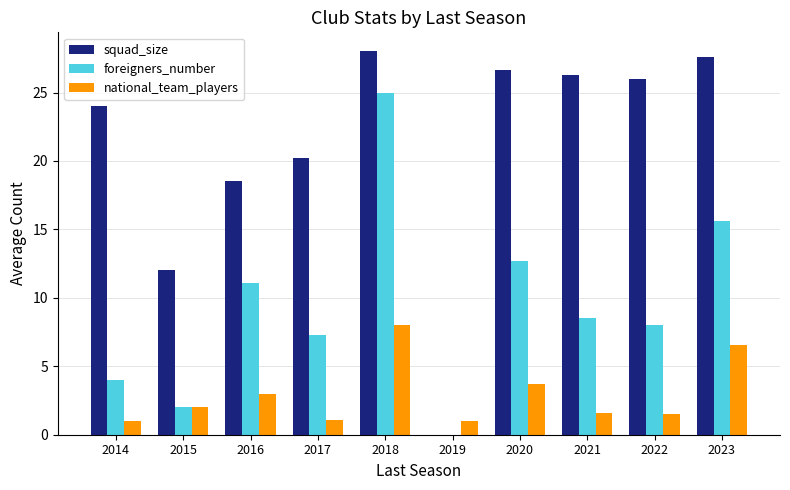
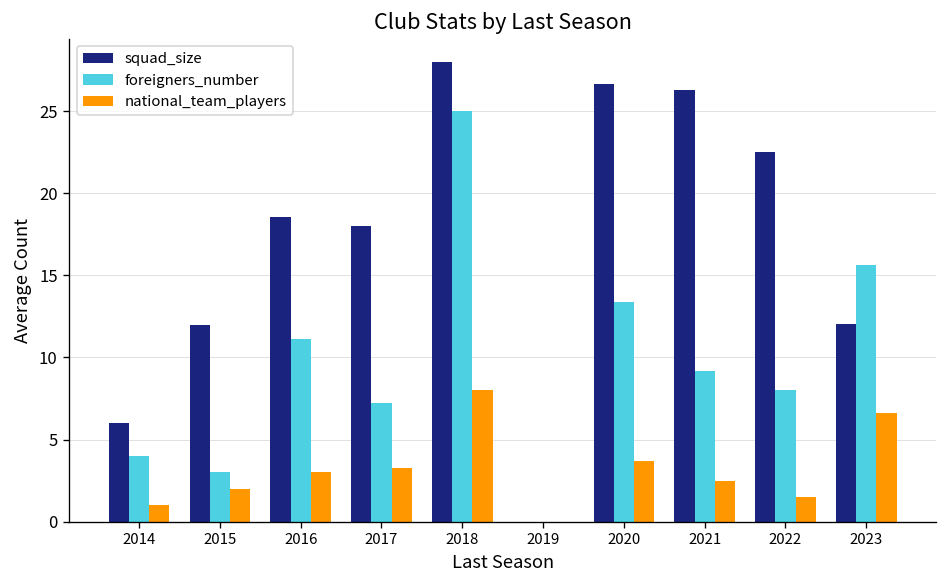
  {
    "squad_size": {
-     "2014": 24,
+     "2014": 6,
      "2015": 12.0,
      "2016": 18.6,
-     "2017": 20.3,
+     "2017": 18.0,
      "2018": 28.0,
      "2019": 0.0,
      "2020": 26.7,
      "2021": 26.3,
-     "2022": 26.0,
-     "2023": 27.6
+     "2022": 22.5,
+     "2023": 12.1
    },
    "foreigners_number": {
      "2014": 4.0,
-     "2015": 2,
+     "2015": 3,
      "2016": 11.1,
      "2017": 7.3,
      "2018": 25.0,
      "2019": 0.0,
-     "2020": 12.7,
-     "2021": 8.5,
+     "2020": 13.4,
+     "2021": 9.2,
      "2022": 8.0,
      "2023": 15.6
    },
    "national_team_players": {
      "2014": 1.0,
      "2015": 2.0,
      "2016": 3.0,
-     "2017": 1.1,
+     "2017": 3.3,
      "2018": 8.0,
-     "2019": 1,
+     "2019": 0,
      "2020": 3.7,
-     "2021": 1.6,
+     "2021": 2.5,
      "2022": 1.5,
      "2023": 6.6
    }
  }
